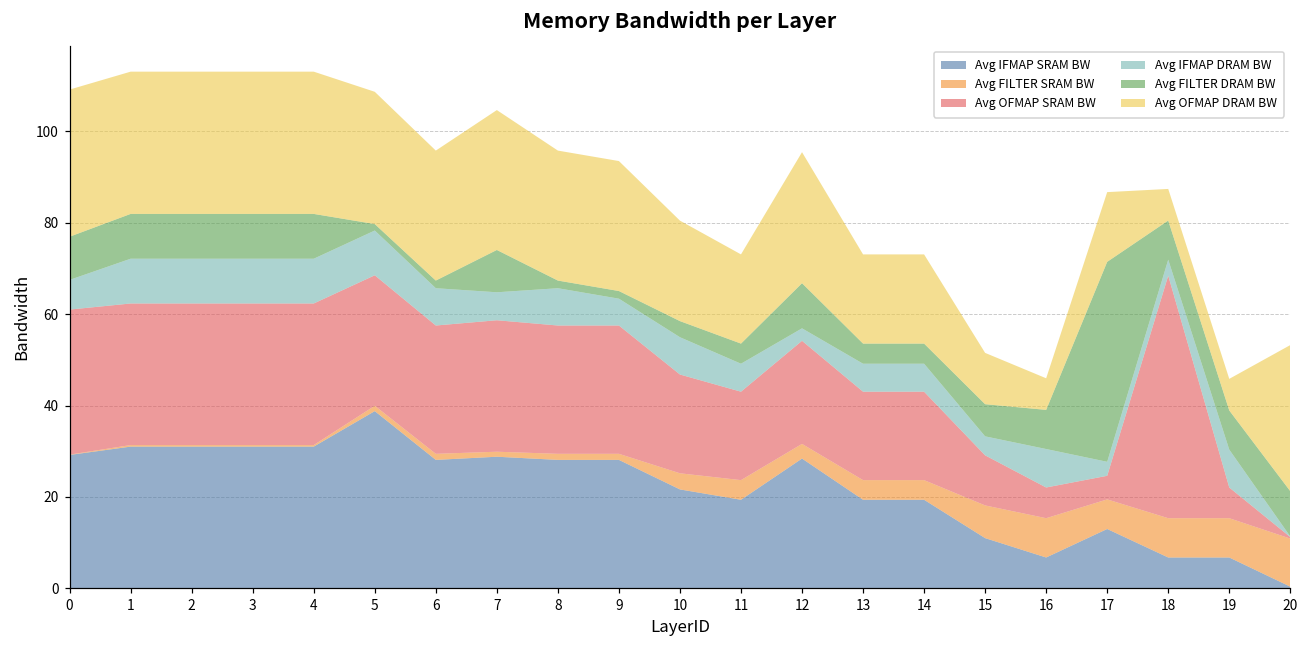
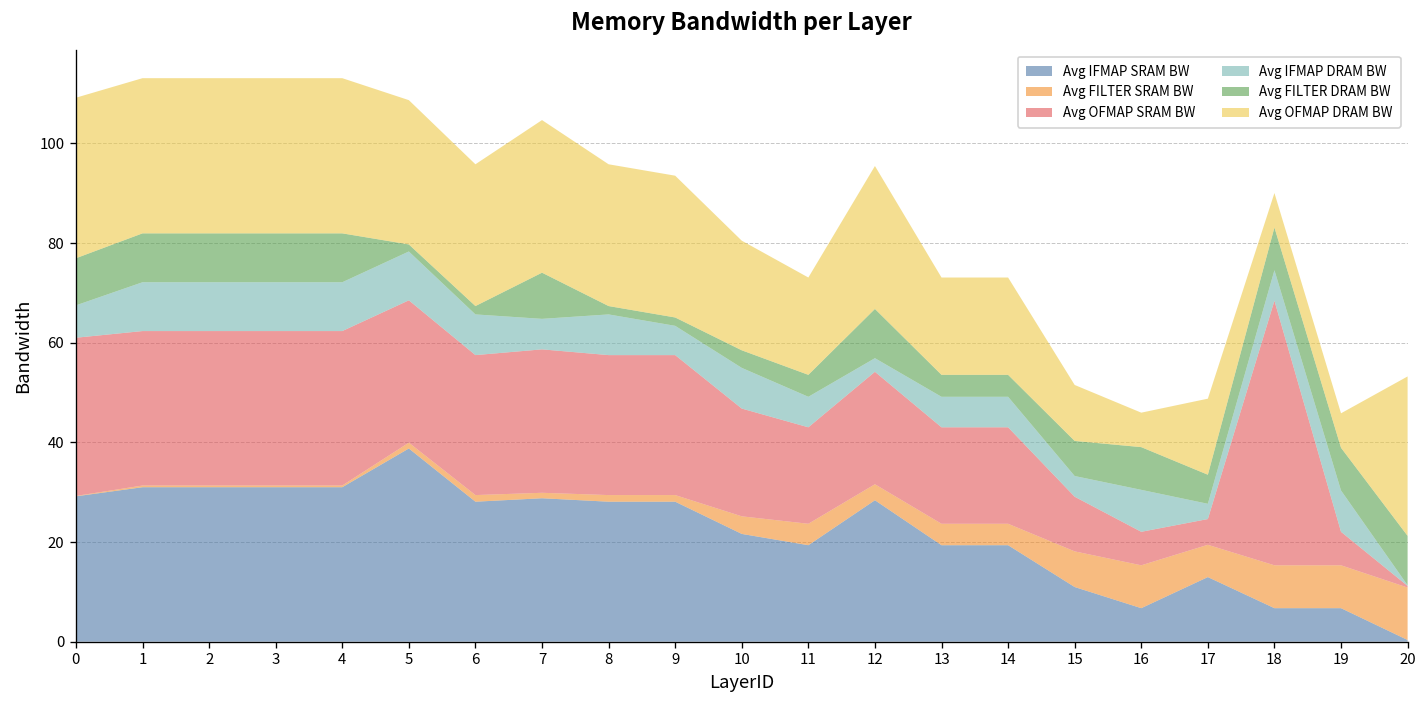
  {
    "Avg IFMAP SRAM BW": {
      "5": 39,
      "6": 28,
      "7": 29,
      "8": 28,
      "9": 28,
      "10": 22,
      "11": 19,
      "12": 28,
      "13": 19,
      "14": 19,
      "15": 11,
      "16": 7,
      "17": 13,
      "18": 7,
      "19": 7
    },
    "Avg OFMAP SRAM BW": {
      "0": 32,
      "1": 31,
      "2": 31,
      "3": 31,
      "4": 31,
      "5": 29,
      "6": 28,
      "7": 29,
      "8": 28,
      "9": 28,
      "10": 22,
      "11": 19,
      "12": 23,
      "13": 19,
      "14": 19,
      "15": 11,
      "16": 7,
      "17": 5,
      "18": 53,
      "19": 7
    },
    "Avg IFMAP DRAM BW": {
      "0": 7,
      "1": 10,
      "2": 10,
      "3": 10,
      "4": 10,
      "5": 10,
      "6": 8,
      "7": 6,
      "8": 8,
      "9": 6,
      "10": 8,
      "11": 6,
      "12": 3,
      "13": 6,
      "14": 6,
      "15": 4,
      "16": 8,
      "17": 3,
-     "18": 4,
+     "18": 6,
      "19": 8
    },
    "Avg FILTER DRAM BW": {
      "0": 9,
      "1": 10,
      "2": 10,
      "3": 10,
      "4": 10,
      "5": 1,
      "6": 2,
      "7": 9,
      "8": 2,
      "9": 2,
      "10": 4,
      "11": 4,
      "12": 10,
      "13": 4,
      "14": 4,
      "15": 7,
      "16": 9,
-     "17": 44,
+     "17": 6,
      "18": 9,
      "19": 9,
      "20": 10
    }
  }
